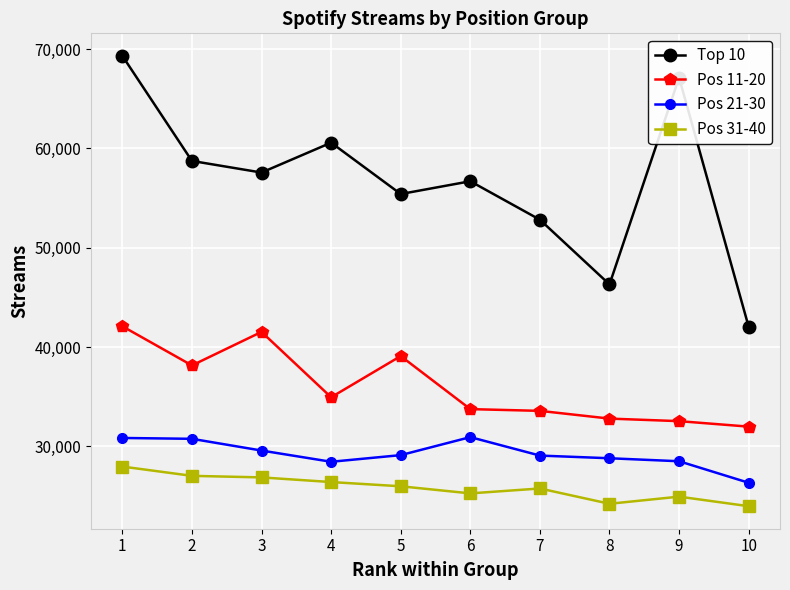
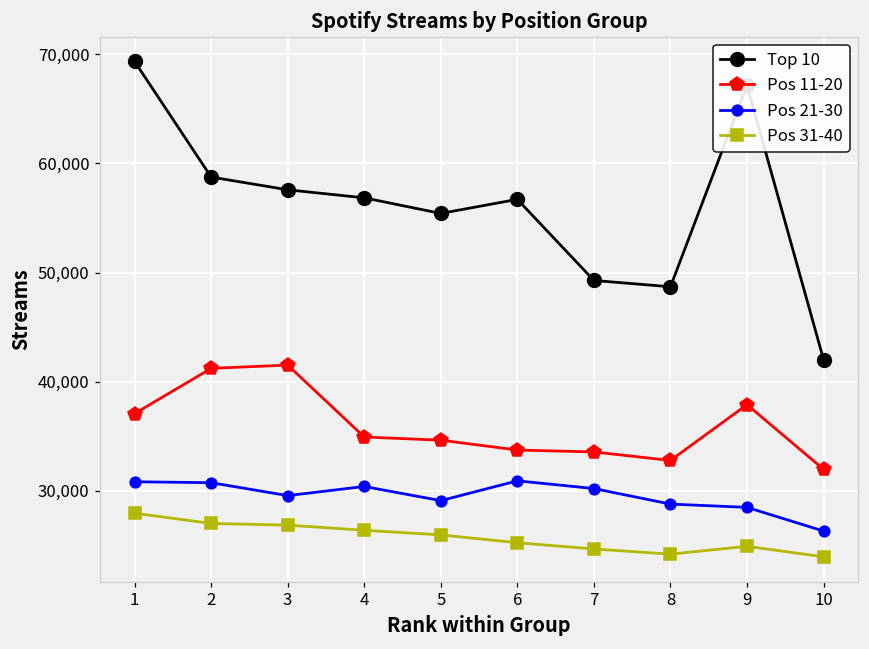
  {
    "Top 10": {
      "1": "69,000",
      "2": "59,000",
      "3": "58,000",
-     "4": "61,000",
+     "4": "57,000",
      "5": "55,000",
      "6": "57,000",
-     "7": "53,000",
-     "8": "46,000",
+     "7": "49,000",
+     "8": "49,000",
      "10": "42,000"
    },
    "Pos 11-20": {
-     "1": "42,000",
-     "2": "38,000",
+     "1": "37,000",
+     "2": "41,000",
      "3": "42,000",
      "4": "35,000",
-     "5": "39,000",
+     "5": "35,000",
      "6": "34,000",
      "7": "34,000",
      "8": "33,000",
-     "9": "33,000",
+     "9": "38,000",
      "10": "32,000"
    },
    "Pos 21-30": {
      "1": "31,000",
      "2": "31,000",
      "3": "30,000",
-     "4": "28,000",
+     "4": "30,000",
      "5": "29,000",
      "6": "31,000",
-     "7": "29,000",
+     "7": "30,000",
      "8": "29,000",
      "9": "28,000",
      "10": "26,000"
    },
    "Pos 31-40": {
      "1": "28,000",
      "2": "27,000",
      "3": "27,000",
      "4": "26,000",
      "5": "26,000",
      "6": "25,000",
-     "7": "26,000",
+     "7": "25,000",
      "8": "24,000",
      "9": "25,000",
      "10": "24,000"
    }
  }
